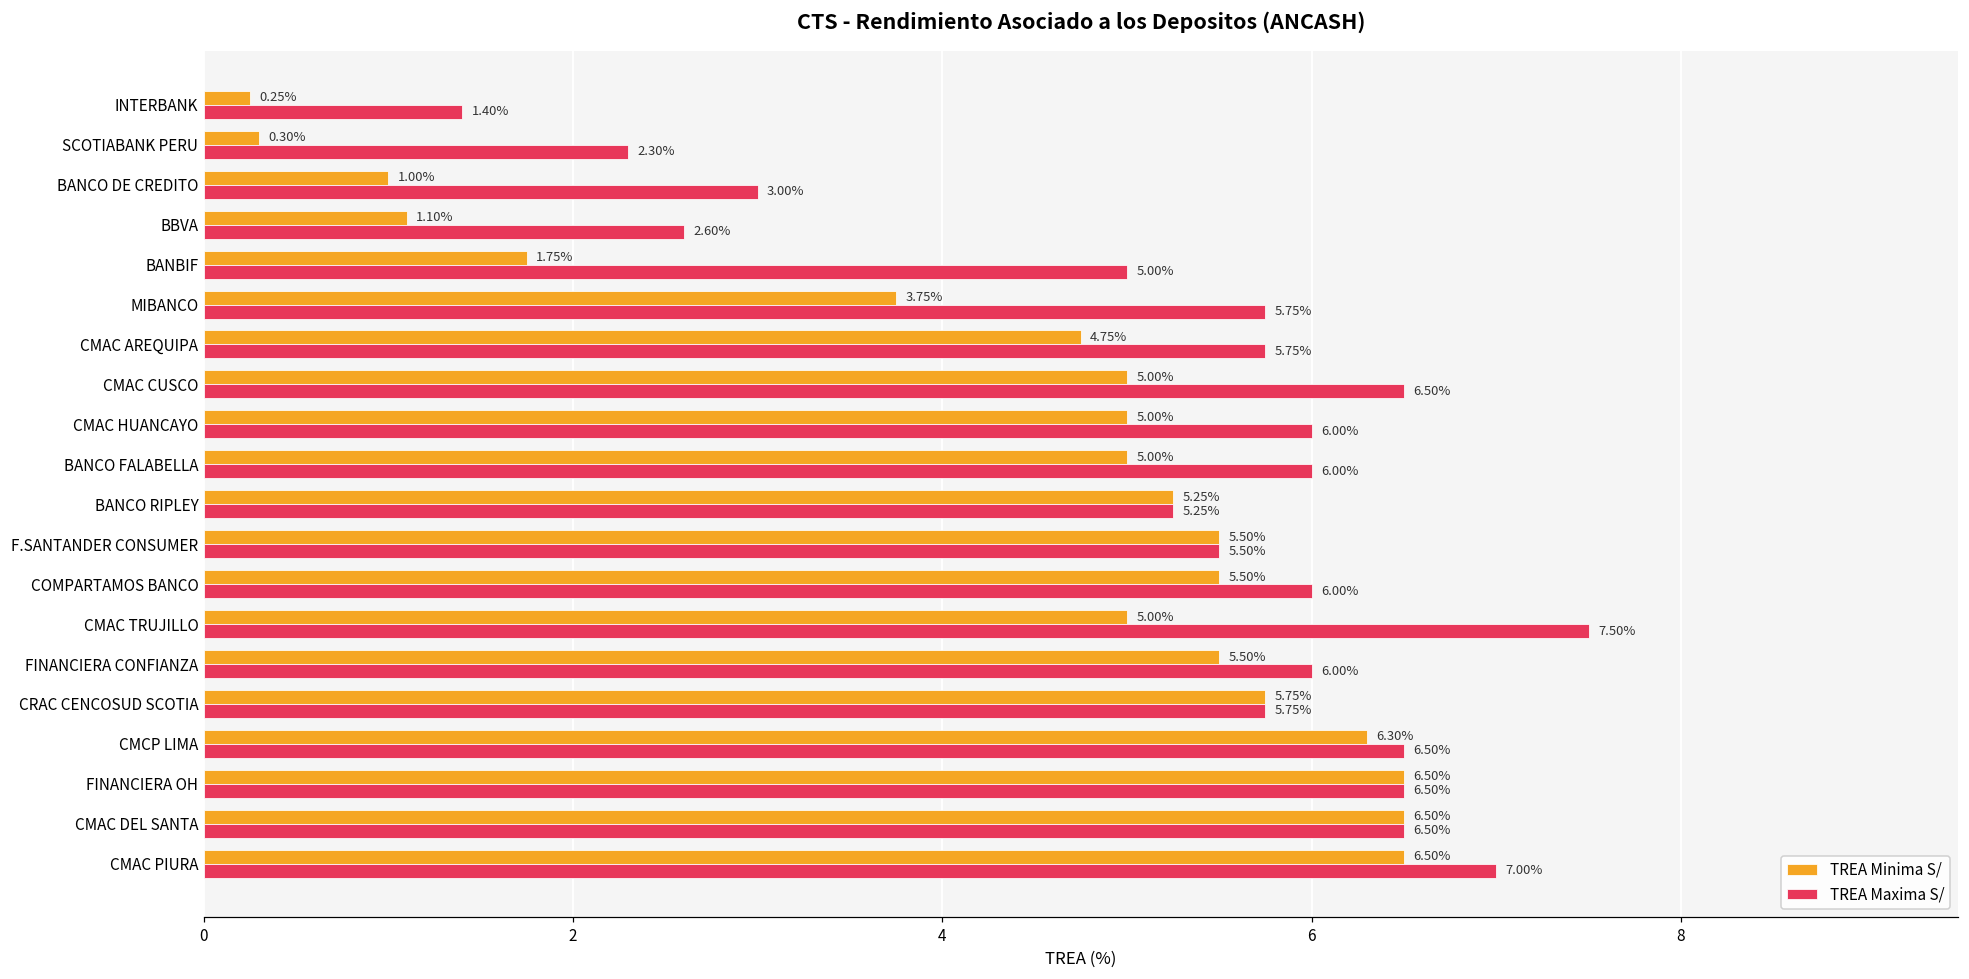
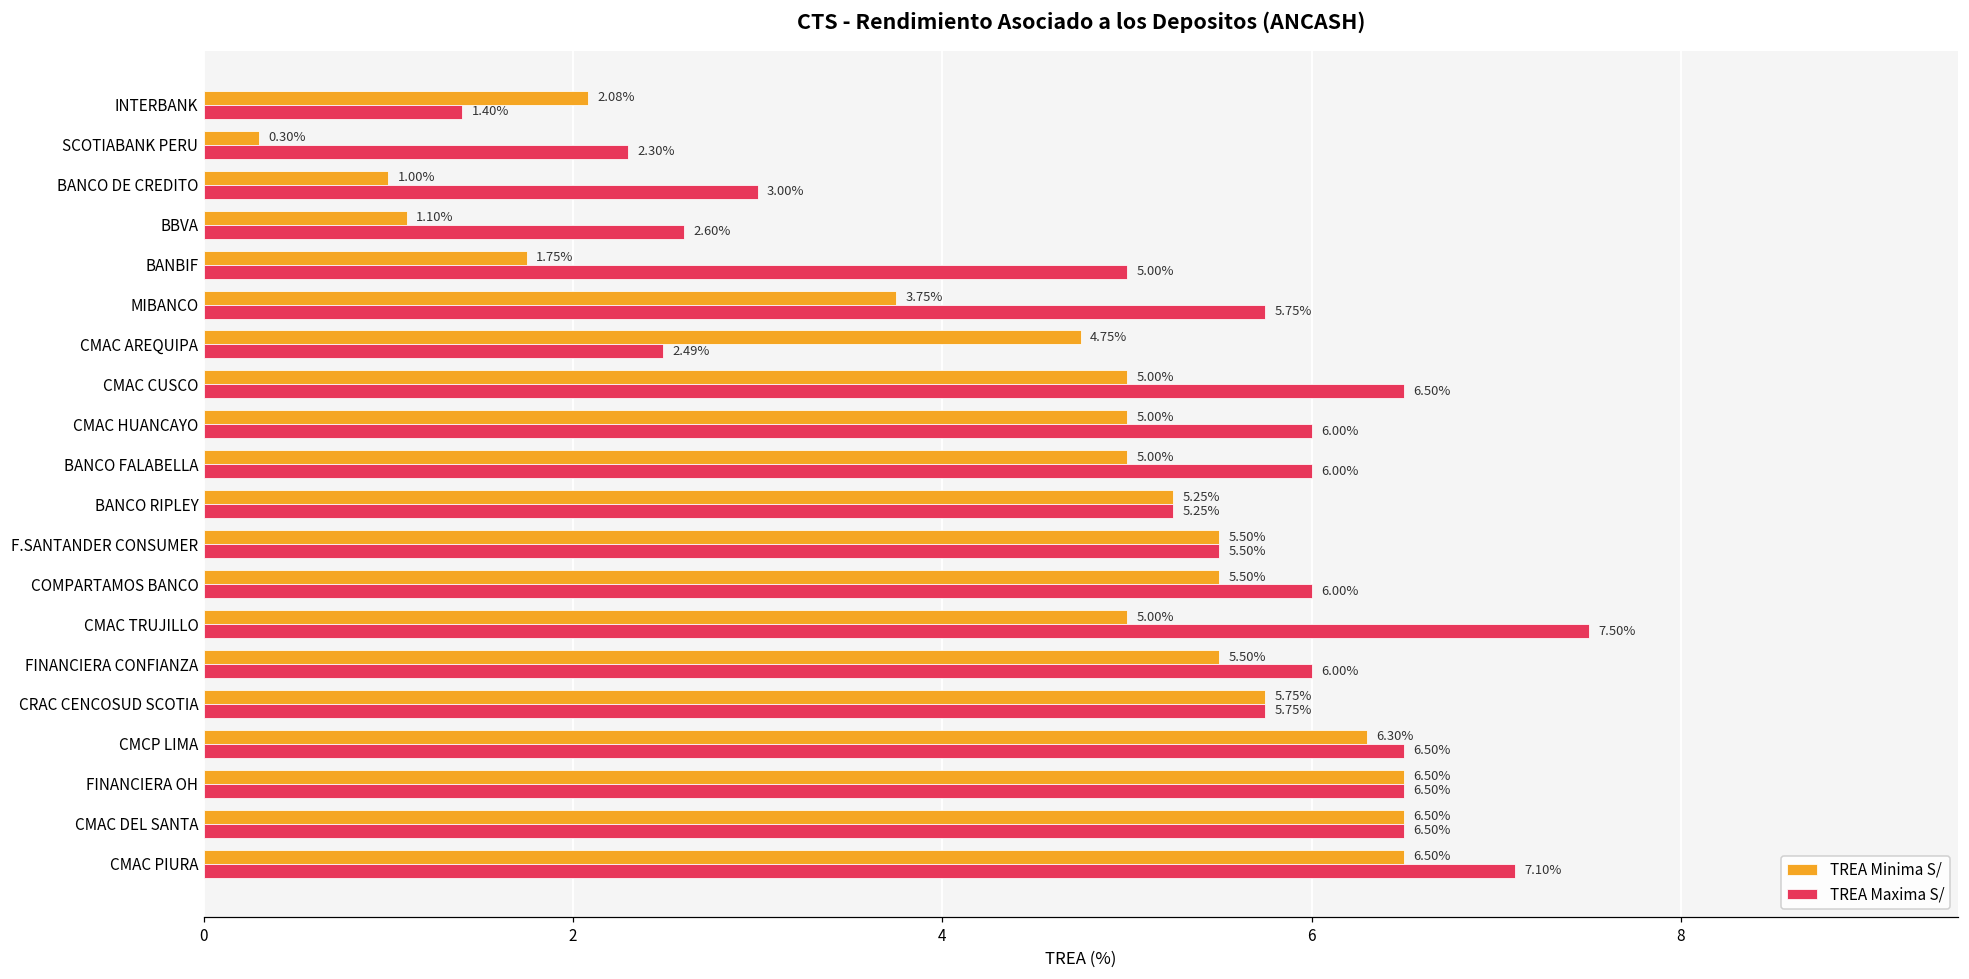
  {
    "TREA Minima S/": {
-     "INTERBANK": "0.25%",
+     "INTERBANK": "2.08%",
      "SCOTIABANK PERU": "0.30%",
      "BANCO DE CREDITO": "1.00%",
      "BBVA": "1.10%",
      "BANBIF": "1.75%",
      "MIBANCO": "3.75%",
      "CMAC AREQUIPA": "4.75%",
      "CMAC CUSCO": "5.00%",
      "CMAC HUANCAYO": "5.00%",
      "BANCO FALABELLA": "5.00%",
      "BANCO RIPLEY": "5.25%",
      "F.SANTANDER CONSUMER": "5.50%",
      "COMPARTAMOS BANCO": "5.50%",
      "CMAC TRUJILLO": "5.00%",
      "FINANCIERA CONFIANZA": "5.50%",
      "CRAC CENCOSUD SCOTIA": "5.75%",
      "CMCP LIMA": "6.30%",
      "FINANCIERA OH": "6.50%",
      "CMAC DEL SANTA": "6.50%",
      "CMAC PIURA": "6.50%"
    },
    "TREA Maxima S/": {
      "INTERBANK": "1.40%",
      "SCOTIABANK PERU": "2.30%",
      "BANCO DE CREDITO": "3.00%",
      "BBVA": "2.60%",
      "BANBIF": "5.00%",
      "MIBANCO": "5.75%",
-     "CMAC AREQUIPA": "5.75%",
+     "CMAC AREQUIPA": "2.49%",
      "CMAC CUSCO": "6.50%",
      "CMAC HUANCAYO": "6.00%",
      "BANCO FALABELLA": "6.00%",
      "BANCO RIPLEY": "5.25%",
      "F.SANTANDER CONSUMER": "5.50%",
      "COMPARTAMOS BANCO": "6.00%",
      "CMAC TRUJILLO": "7.50%",
      "FINANCIERA CONFIANZA": "6.00%",
      "CRAC CENCOSUD SCOTIA": "5.75%",
      "CMCP LIMA": "6.50%",
      "FINANCIERA OH": "6.50%",
      "CMAC DEL SANTA": "6.50%",
-     "CMAC PIURA": "7.00%"
+     "CMAC PIURA": "7.10%"
    }
  }
